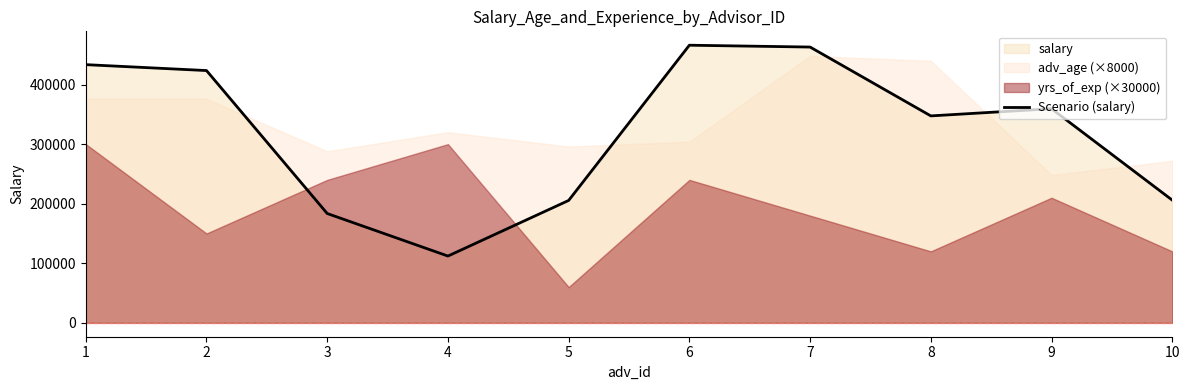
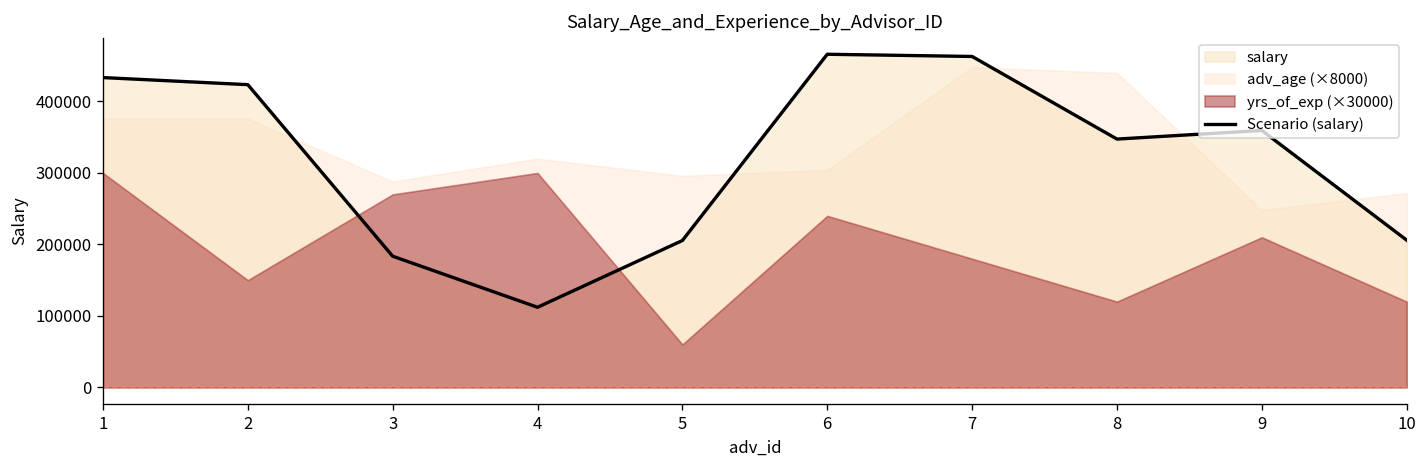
  {
    "yrs_of_exp (×30000)": {
      "1": 300000,
      "2": 150000,
-     "3": 240000,
+     "3": 270000,
      "4": 300000,
      "5": 60000,
      "6": 240000,
      "7": 180000,
      "8": 120000,
      "9": 210000,
      "10": 120000
    }
  }
